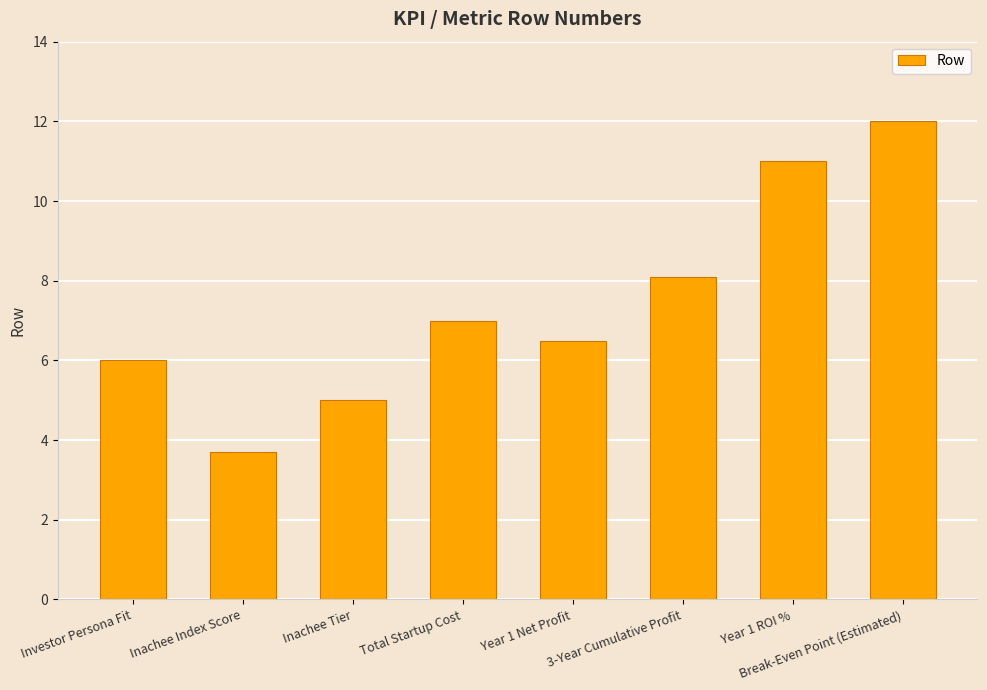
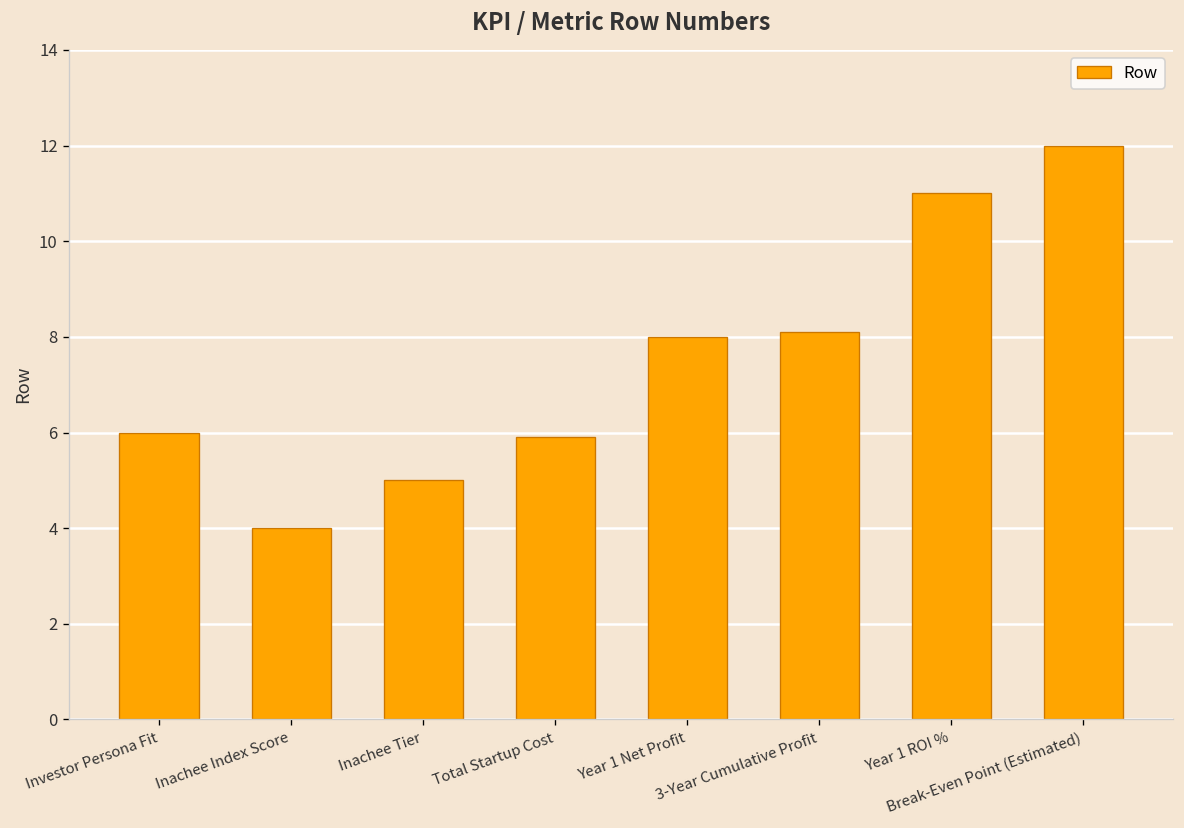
  {
    "Investor Persona Fit": 6.0,
-   "Inachee Index Score": 3.7,
+   "Inachee Index Score": 4.0,
    "Inachee Tier": 5.0,
-   "Total Startup Cost": 7.0,
-   "Year 1 Net Profit": 6.5,
+   "Total Startup Cost": 5.9,
+   "Year 1 Net Profit": 8.0,
    "3-Year Cumulative Profit": 8.1,
    "Year 1 ROI %": 11.0,
    "Break-Even Point (Estimated)": 12.0
  }
